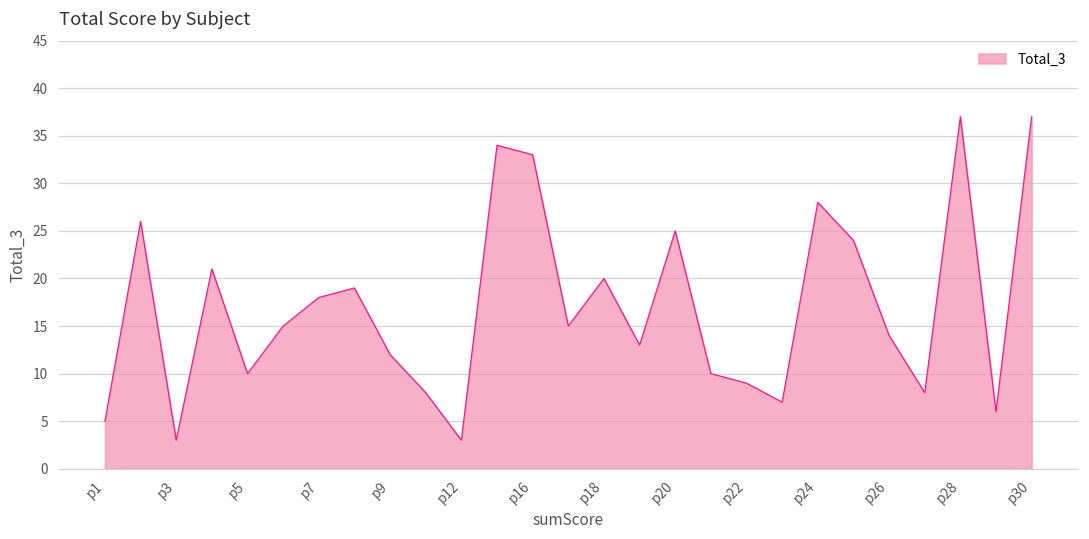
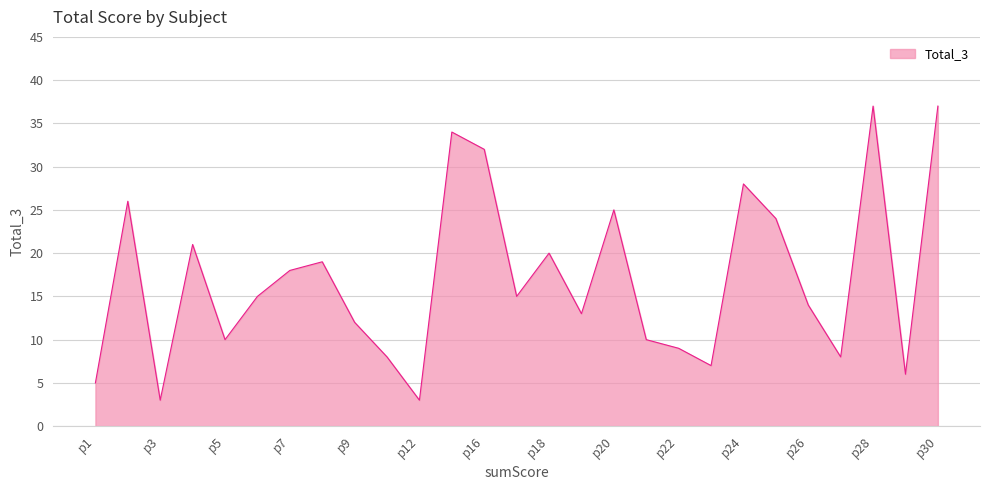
  {
    "p1": 5,
    "p3": 3,
    "p5": 10,
    "p7": 18,
    "p9": 12,
    "p12": 3,
-   "p16": 33,
+   "p16": 32,
    "p18": 20,
    "p20": 25,
    "p22": 9,
    "p24": 28,
    "p26": 14,
    "p28": 37,
    "p30": 37
  }
